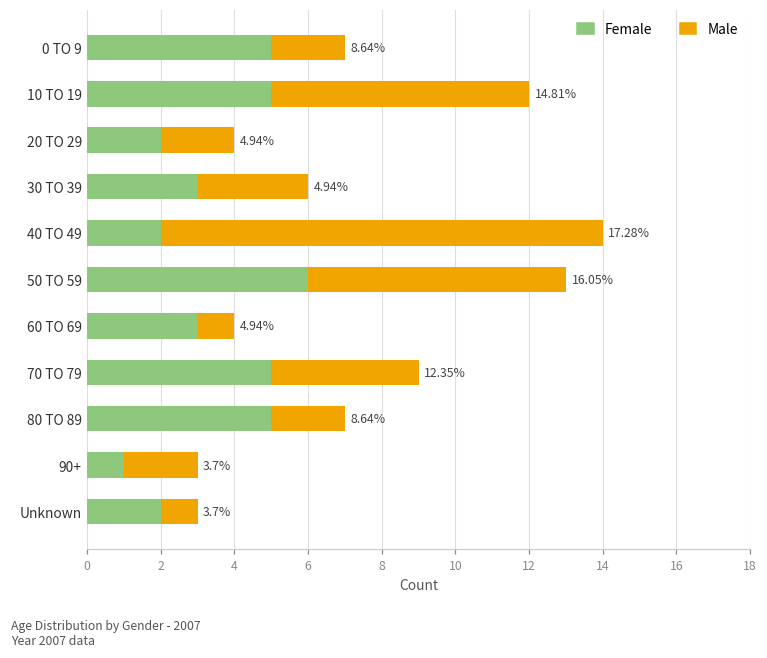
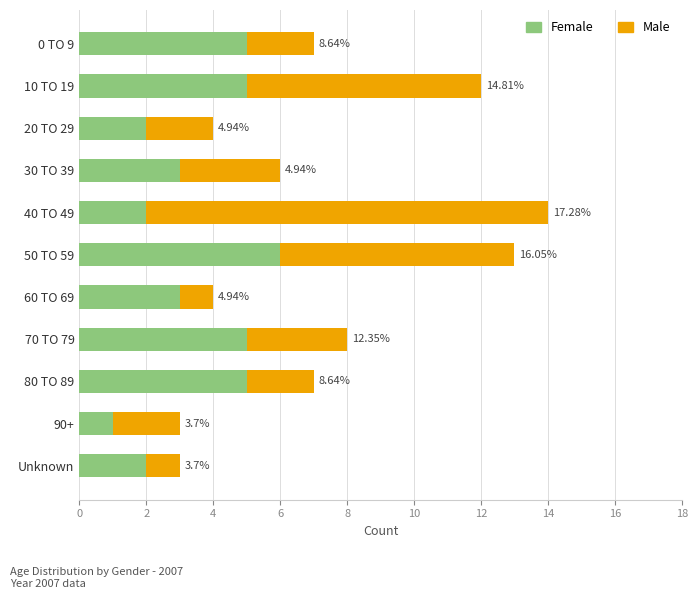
  {
    "Female": {
      "0 TO 9": 5,
      "10 TO 19": 5,
      "20 TO 29": 2,
      "30 TO 39": 3,
      "40 TO 49": 2,
      "50 TO 59": 6,
      "60 TO 69": 3,
      "70 TO 79": 5,
      "80 TO 89": 5,
      "90+": 1,
      "Unknown": 2
    },
    "Male": {
-     "70 TO 79": 4
+     "70 TO 79": 3
    }
  }
